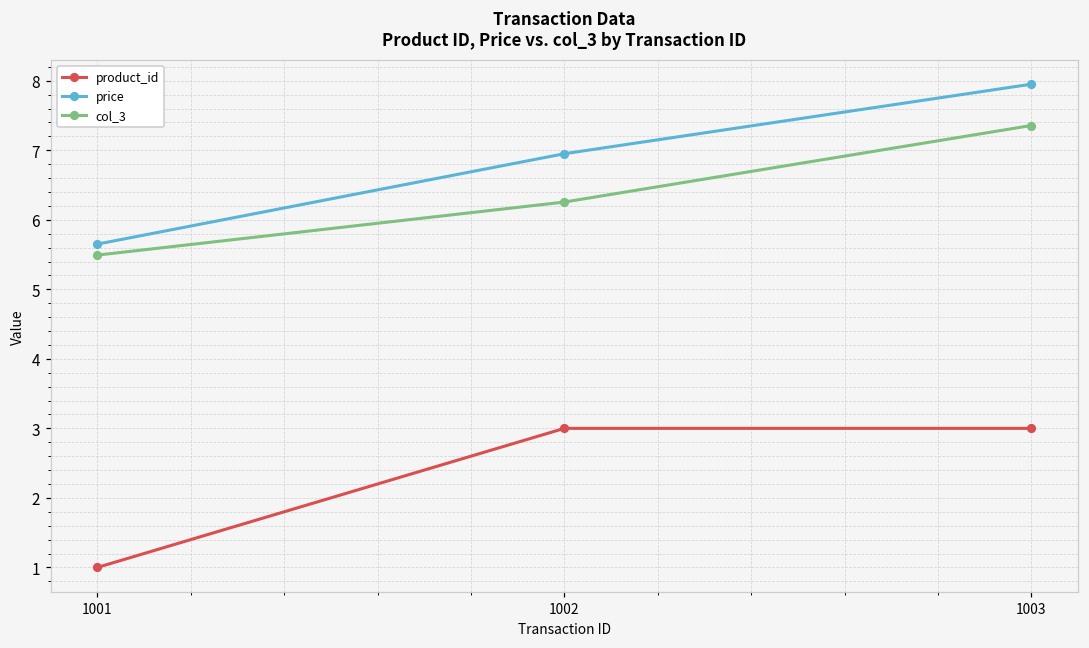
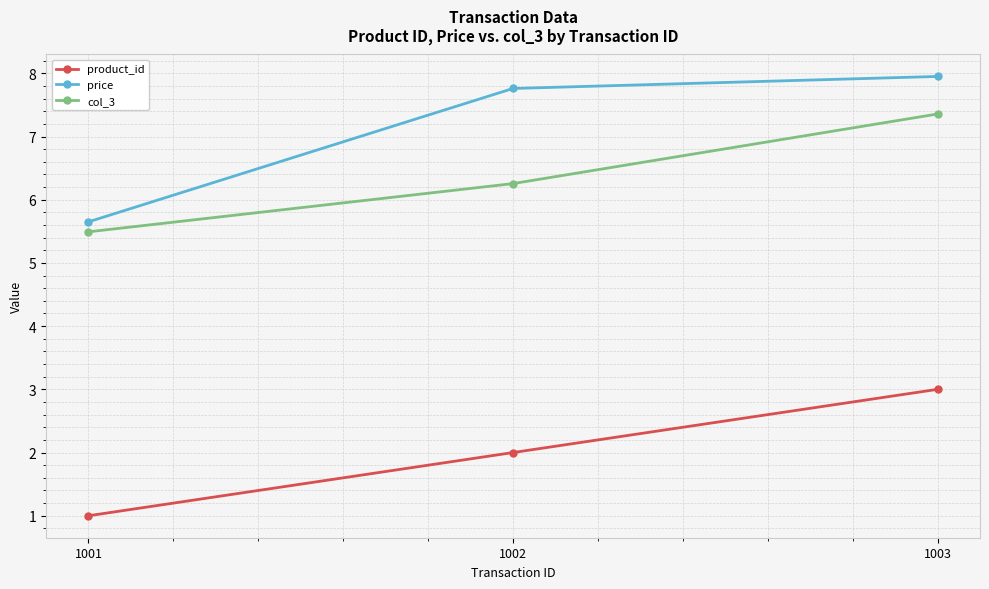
  {
    "product_id": {
      "1001": 1,
-     "1002": 3,
+     "1002": 2,
      "1003": 3
    },
    "price": {
      "1001": 5.7,
-     "1002": 7.0,
+     "1002": 7.8,
      "1003": 8.0
    },
    "col_3": {
      "1001": 5.5,
      "1002": 6.3,
      "1003": 7.4
    }
  }
